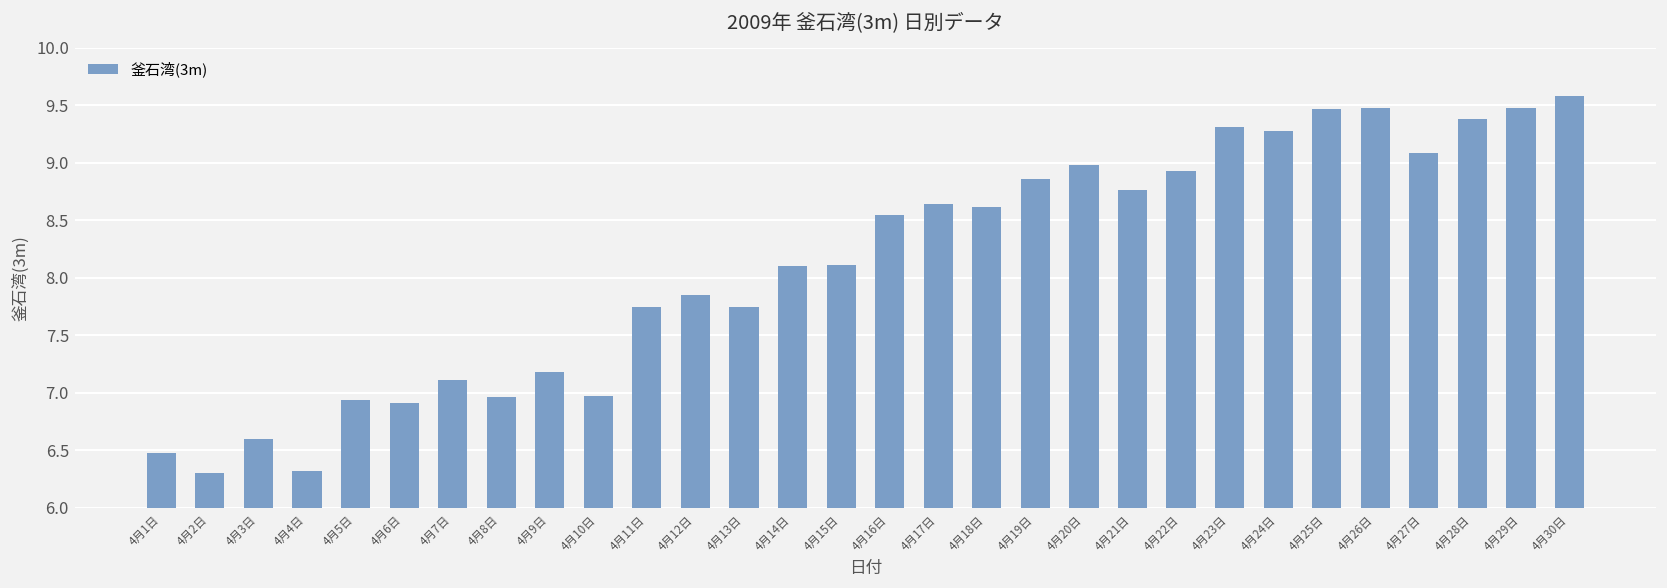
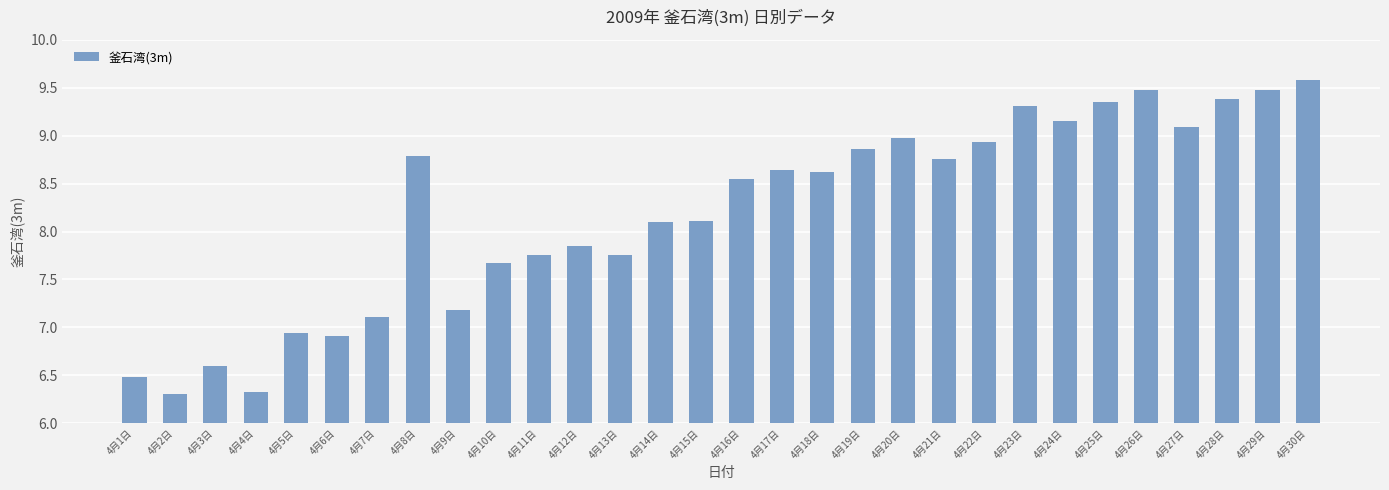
  {
    "4月1日": 6.5,
    "4月2日": 6.3,
    "4月3日": 6.6,
    "4月4日": 6.3,
    "4月5日": 6.9,
    "4月6日": 6.9,
    "4月7日": 7.1,
-   "4月8日": 7.0,
+   "4月8日": 8.8,
    "4月9日": 7.2,
-   "4月10日": 7.0,
+   "4月10日": 7.7,
    "4月11日": 7.8,
    "4月12日": 7.9,
    "4月13日": 7.8,
    "4月14日": 8.1,
    "4月15日": 8.1,
    "4月16日": 8.6,
    "4月17日": 8.6,
    "4月18日": 8.6,
    "4月19日": 8.9,
    "4月20日": 9.0,
    "4月21日": 8.8,
    "4月22日": 8.9,
    "4月23日": 9.3,
-   "4月24日": 9.3,
-   "4月25日": 9.5,
+   "4月24日": 9.2,
+   "4月25日": 9.4,
    "4月26日": 9.5,
    "4月27日": 9.1,
    "4月28日": 9.4,
    "4月29日": 9.5,
    "4月30日": 9.6
  }
